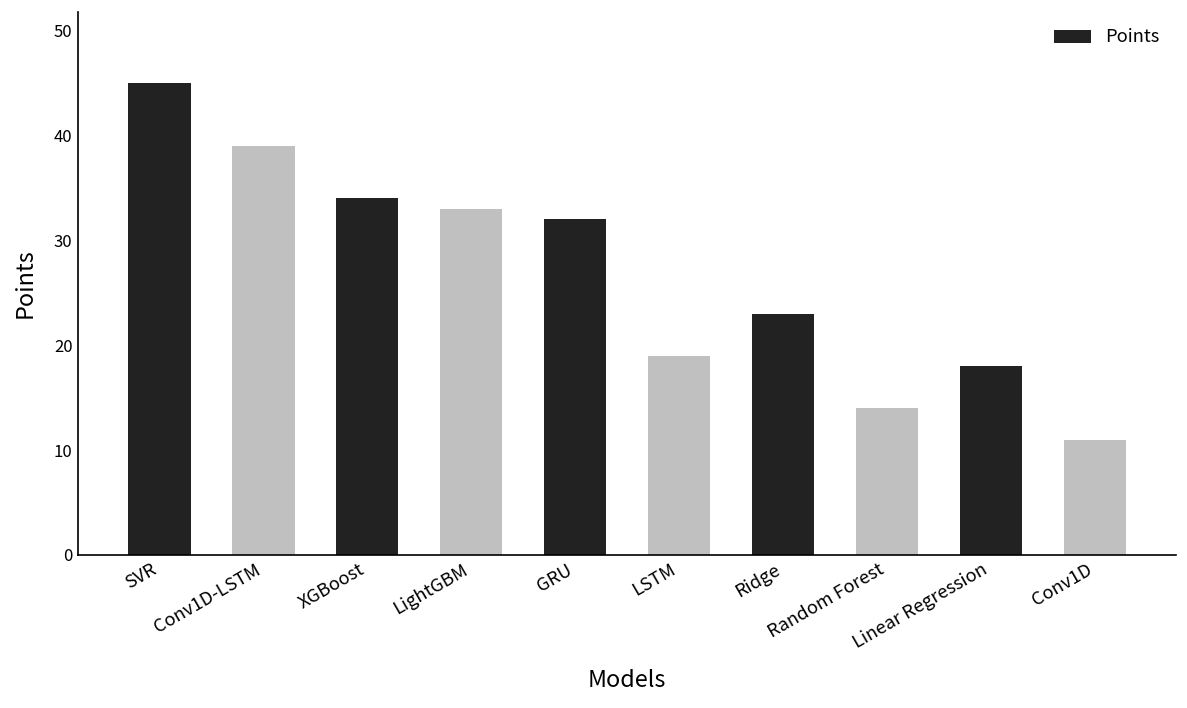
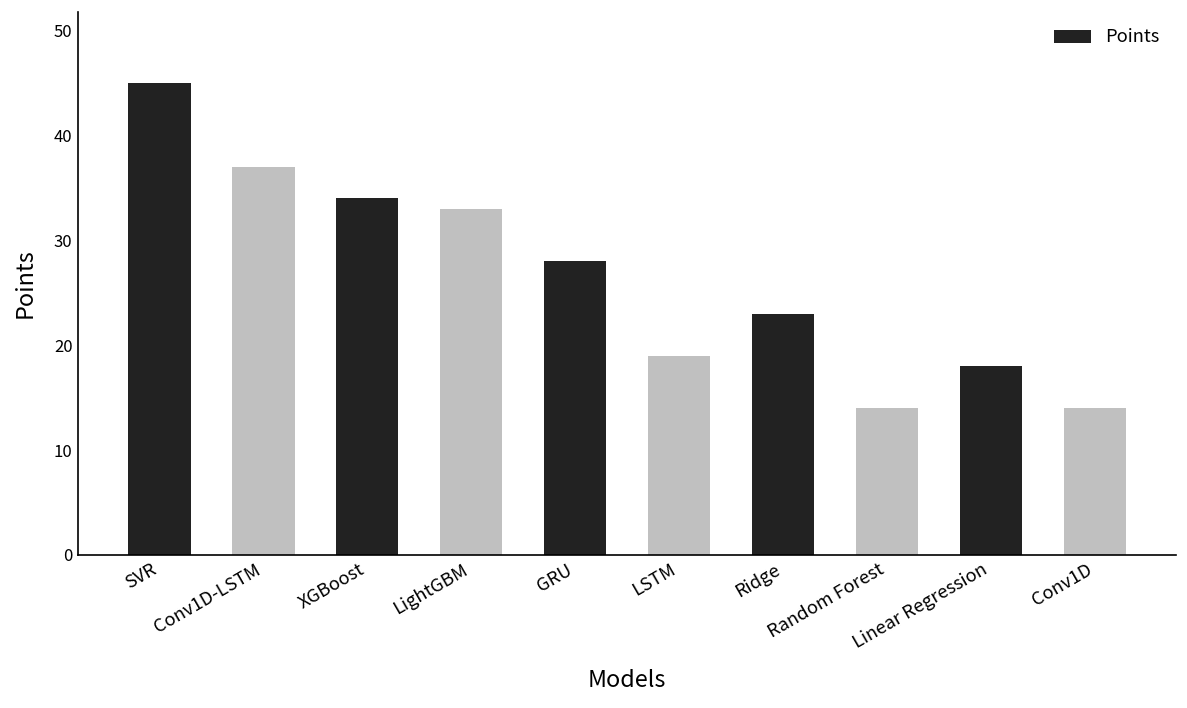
  {
    "SVR": 45,
-   "Conv1D-LSTM": 39,
+   "Conv1D-LSTM": 37,
    "XGBoost": 34,
    "LightGBM": 33,
-   "GRU": 32,
+   "GRU": 28,
    "LSTM": 19,
    "Ridge": 23,
    "Random Forest": 14,
    "Linear Regression": 18,
-   "Conv1D": 11
+   "Conv1D": 14
  }
